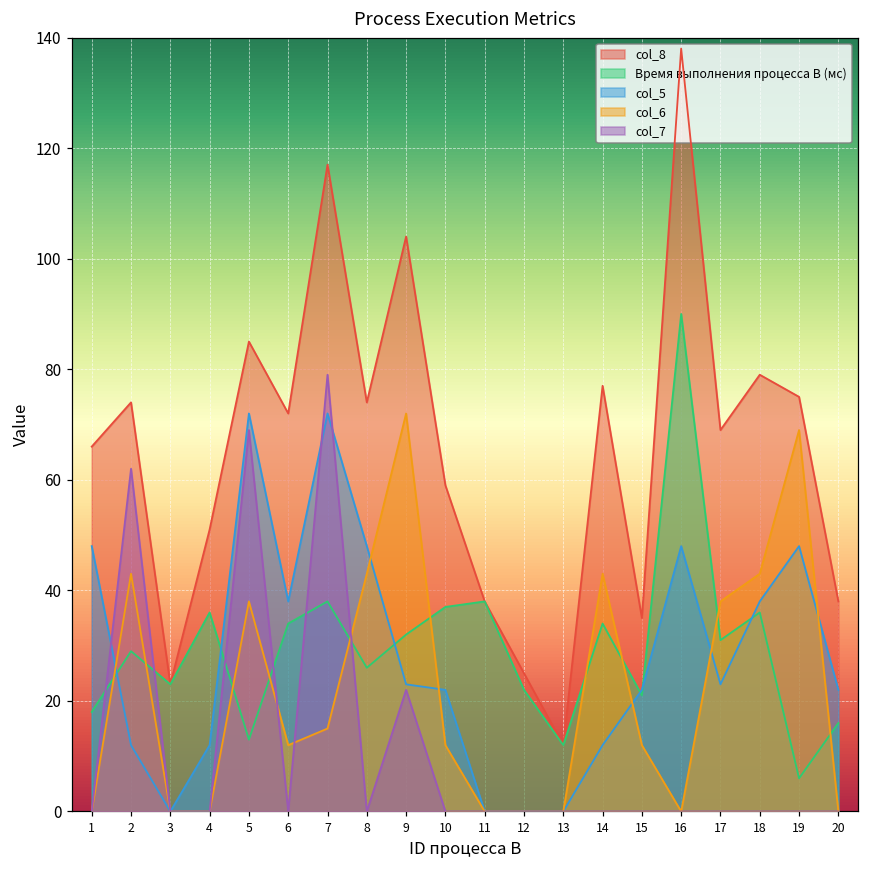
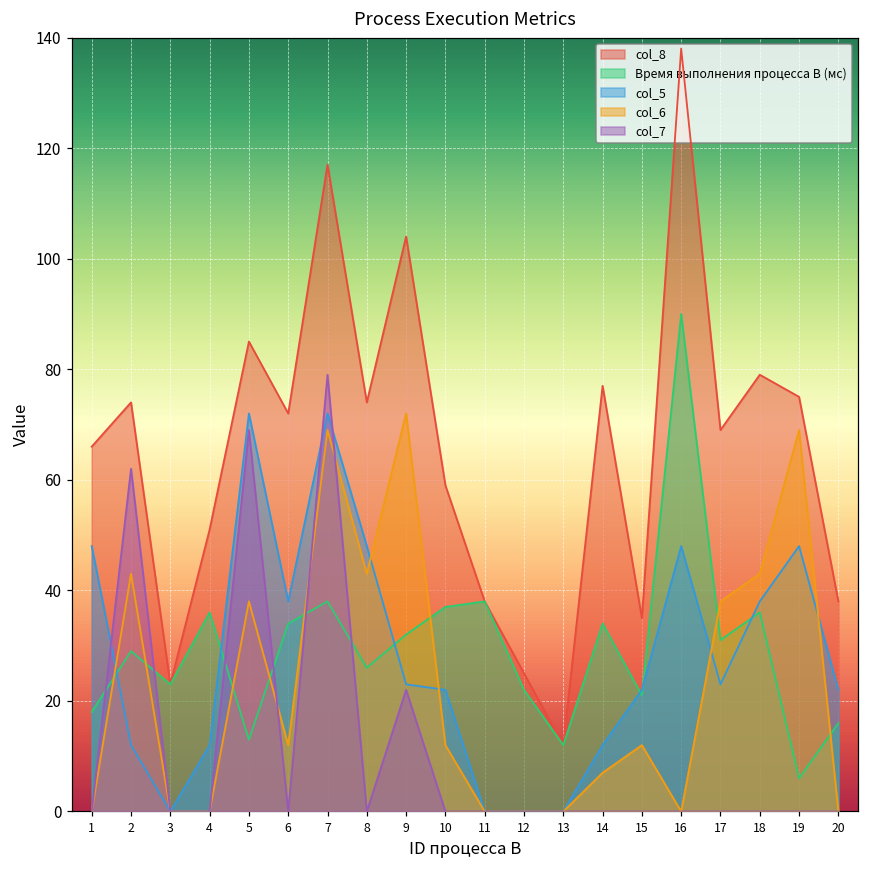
  {
    "col_8": {
      "1": 66,
      "2": 74,
      "4": 51,
      "5": 85,
      "6": 72,
      "7": 117,
      "8": 74,
      "9": 104,
      "10": 59,
      "12": 25,
      "14": 77,
      "15": 35,
      "17": 69,
      "18": 79,
      "19": 75,
      "20": 38
    },
    "Время выполнения процесса B (мс)": {
      "1": 18,
      "2": 29,
      "4": 36,
      "5": 13,
      "6": 34,
      "7": 38,
      "8": 26,
      "9": 32,
      "10": 37,
      "12": 22,
      "14": 34,
      "15": 21,
      "16": 90,
      "17": 31,
      "18": 36,
      "19": 6,
      "20": 16
    },
    "col_5": {
      "1": 48,
      "2": 12,
      "4": 12,
      "5": 72,
      "6": 38,
      "7": 72,
      "8": 48,
      "9": 23,
      "10": 22,
      "14": 12,
      "15": 22,
      "16": 48,
      "17": 23,
      "18": 38,
      "19": 48,
      "20": 22
    },
    "col_6": {
      "2": 43,
      "5": 38,
      "6": 12,
-     "7": 15,
+     "7": 69,
      "8": 43,
      "9": 72,
      "10": 12,
-     "14": 43,
+     "14": 7,
      "15": 12,
      "17": 38,
      "18": 43,
      "19": 69
    },
    "col_7": {
      "2": 62,
      "5": 69,
      "6": 0,
      "7": 79,
      "8": 0,
      "9": 22,
      "10": 0,
      "14": 0,
      "15": 0,
      "17": 0,
      "18": 0,
      "19": 0
    }
  }
